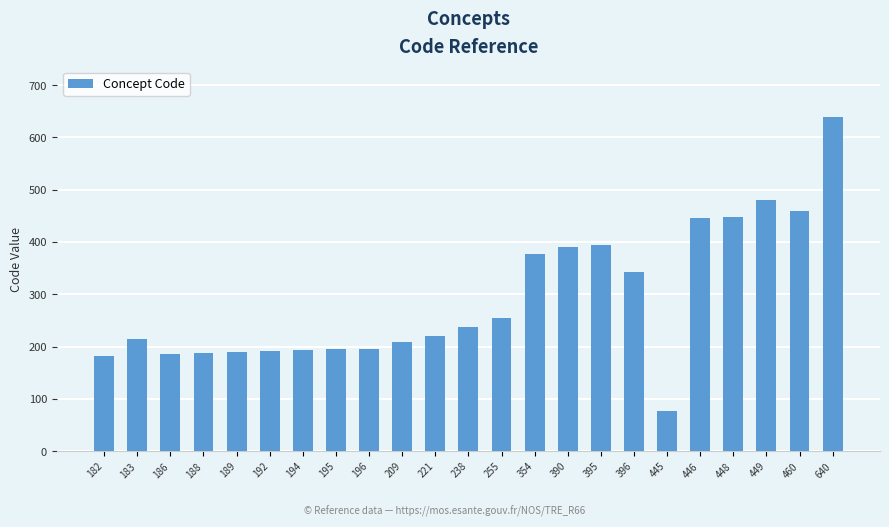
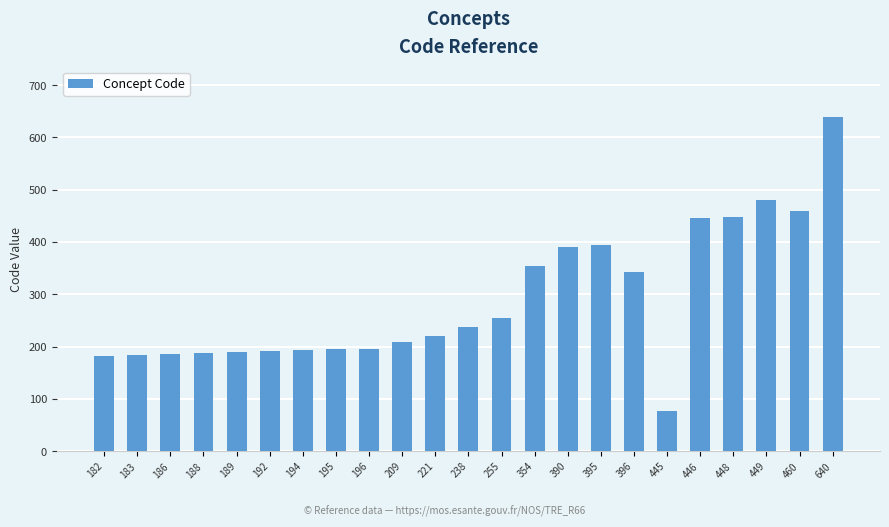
  {
    "182": 180,
-   "183": 220,
+   "183": 180,
    "186": 190,
    "188": 190,
    "189": 190,
    "192": 190,
    "194": 190,
    "195": 200,
    "196": 200,
    "209": 210,
    "221": 220,
    "238": 240,
    "255": 260,
-   "354": 380,
+   "354": 350,
    "390": 390,
    "395": 400,
    "396": 340,
    "445": 80,
    "446": 450,
    "448": 450,
    "449": 480,
    "460": 460,
    "640": 640
  }
